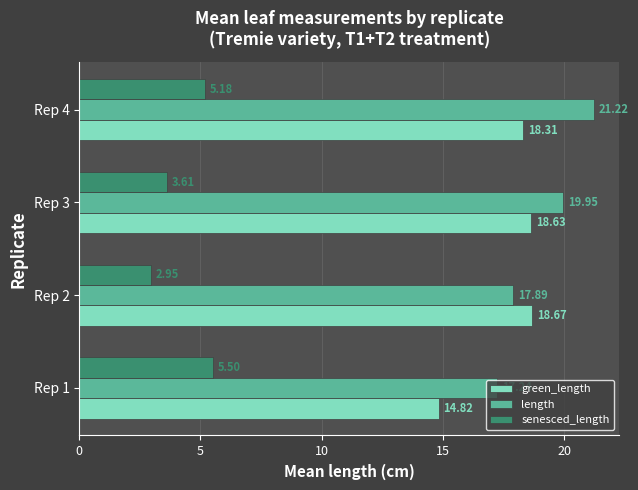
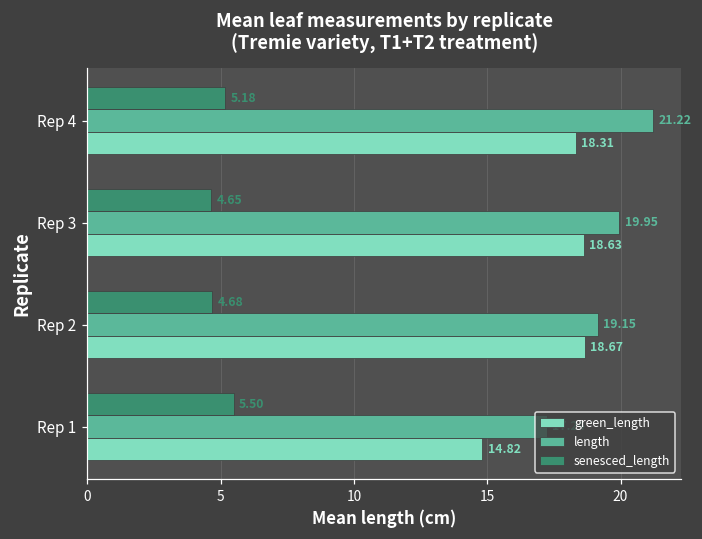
  {
    "green_length": {
      "Rep 4": 18.31,
      "Rep 3": 18.63,
      "Rep 2": 18.67,
      "Rep 1": 14.82
    },
    "length": {
      "Rep 4": 21.22,
      "Rep 3": 19.95,
-     "Rep 2": 17.89
+     "Rep 2": 19.15
    },
    "senesced_length": {
      "Rep 4": 5.18,
-     "Rep 3": 3.61,
-     "Rep 2": 2.95,
+     "Rep 3": 4.65,
+     "Rep 2": 4.68,
      "Rep 1": 5.50
    }
  }
